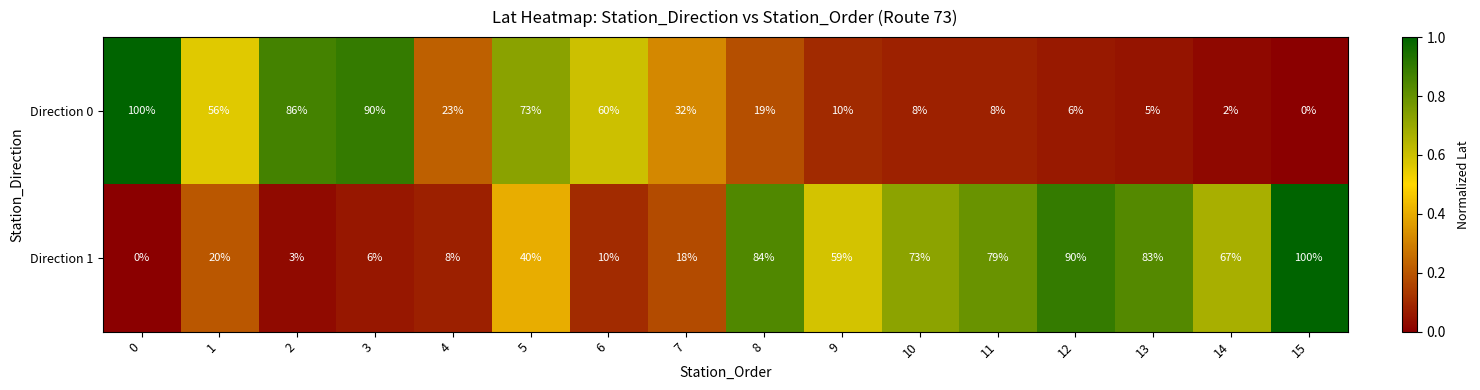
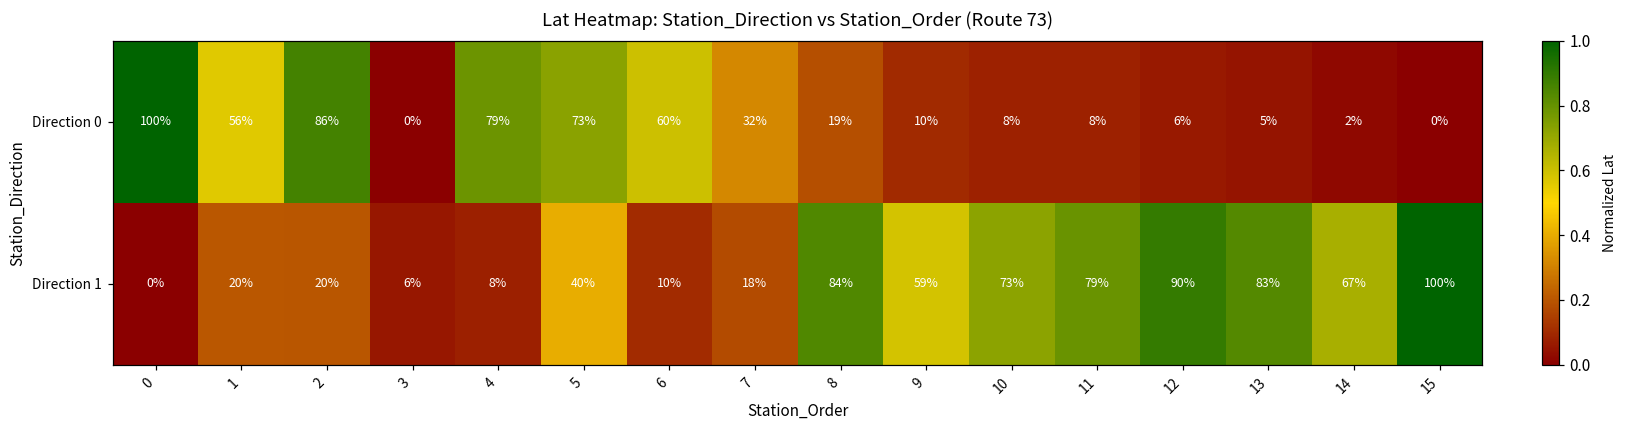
  {
    "Direction 0": {
      "0": "100%",
      "1": "56%",
      "2": "86%",
-     "3": "90%",
-     "4": "23%",
+     "3": "0%",
+     "4": "79%",
      "5": "73%",
      "6": "60%",
      "7": "32%",
      "8": "19%",
      "9": "10%",
      "10": "8%",
      "11": "8%",
      "12": "6%",
      "13": "5%",
      "14": "2%",
      "15": "0%"
    },
    "Direction 1": {
      "0": "0%",
      "1": "20%",
-     "2": "3%",
+     "2": "20%",
      "3": "6%",
      "4": "8%",
      "5": "40%",
      "6": "10%",
      "7": "18%",
      "8": "84%",
      "9": "59%",
      "10": "73%",
      "11": "79%",
      "12": "90%",
      "13": "83%",
      "14": "67%",
      "15": "100%"
    }
  }
